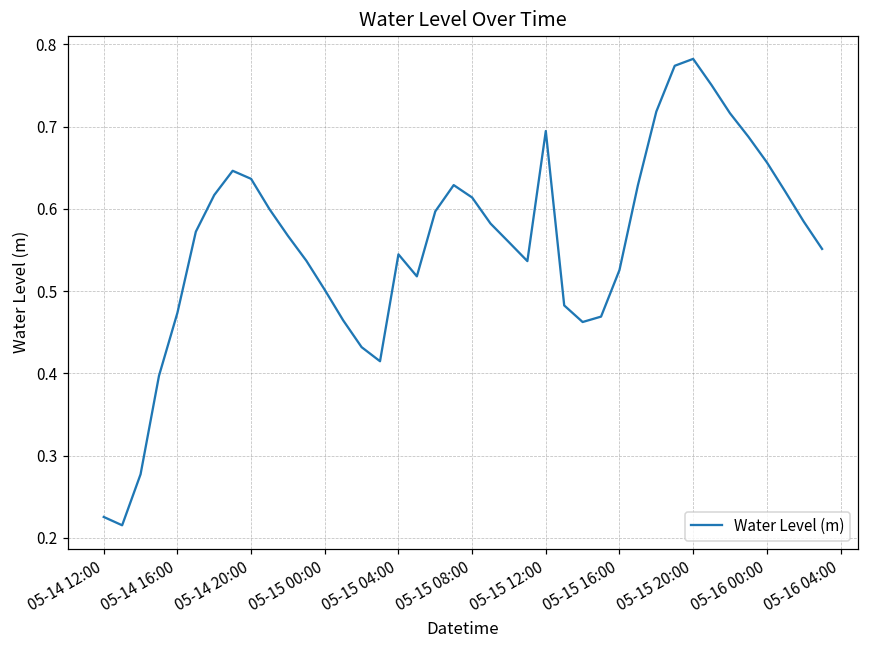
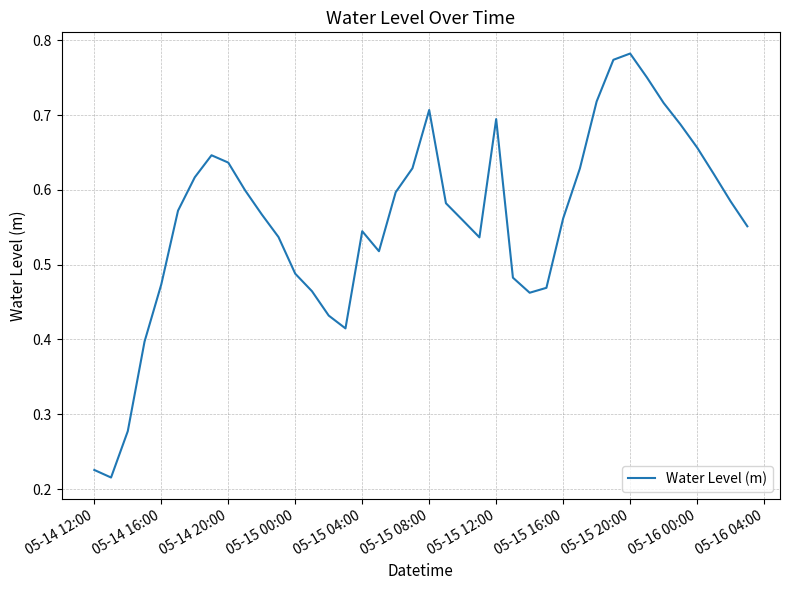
  {
    "05-14 12:00": 0.23,
    "05-14 16:00": 0.47,
    "05-14 20:00": 0.64,
-   "05-15 00:00": 0.50,
+   "05-15 00:00": 0.49,
    "05-15 04:00": 0.54,
-   "05-15 08:00": 0.61,
+   "05-15 08:00": 0.71,
    "05-15 12:00": 0.69,
-   "05-15 16:00": 0.53,
+   "05-15 16:00": 0.56,
    "05-15 20:00": 0.78,
    "05-16 00:00": 0.66
  }
